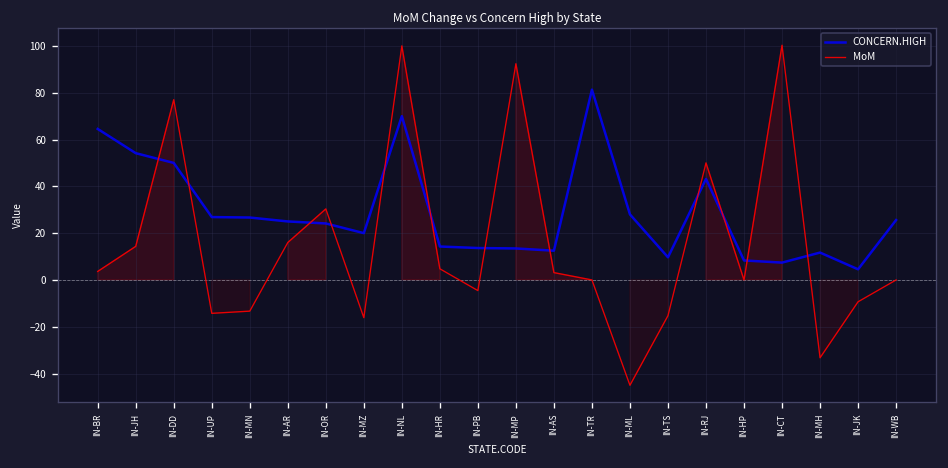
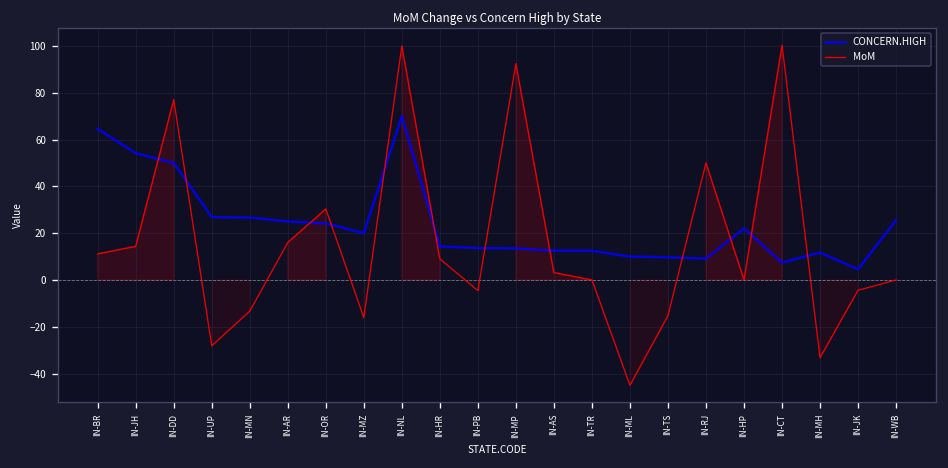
  {
    "CONCERN.HIGH": {
      "IN-BR": 65,
      "IN-JH": 54,
      "IN-DD": 50,
      "IN-UP": 27,
      "IN-MN": 27,
      "IN-AR": 25,
      "IN-OR": 24,
      "IN-MZ": 20,
      "IN-NL": 70,
      "IN-HR": 14,
      "IN-PB": 14,
      "IN-MP": 13,
      "IN-AS": 13,
-     "IN-TR": 81,
-     "IN-ML": 28,
+     "IN-TR": 13,
+     "IN-ML": 10,
      "IN-TS": 10,
-     "IN-RJ": 43,
-     "IN-HP": 8,
+     "IN-RJ": 9,
+     "IN-HP": 22,
      "IN-CT": 7,
      "IN-MH": 12,
      "IN-JK": 5,
      "IN-WB": 26
    },
    "MoM": {
-     "IN-BR": 4,
+     "IN-BR": 11,
      "IN-JH": 14,
      "IN-DD": 77,
-     "IN-UP": -14,
+     "IN-UP": -28,
      "IN-MN": -13,
      "IN-AR": 16,
      "IN-OR": 30,
      "IN-MZ": -16,
      "IN-NL": 100,
-     "IN-HR": 5,
+     "IN-HR": 9,
      "IN-PB": -5,
      "IN-MP": 92,
      "IN-AS": 3,
      "IN-TR": 0,
      "IN-ML": -45,
      "IN-TS": -15,
      "IN-RJ": 50,
      "IN-HP": 0,
      "IN-CT": 100,
      "IN-MH": -33,
-     "IN-JK": -9,
+     "IN-JK": -4,
      "IN-WB": 0
    }
  }
